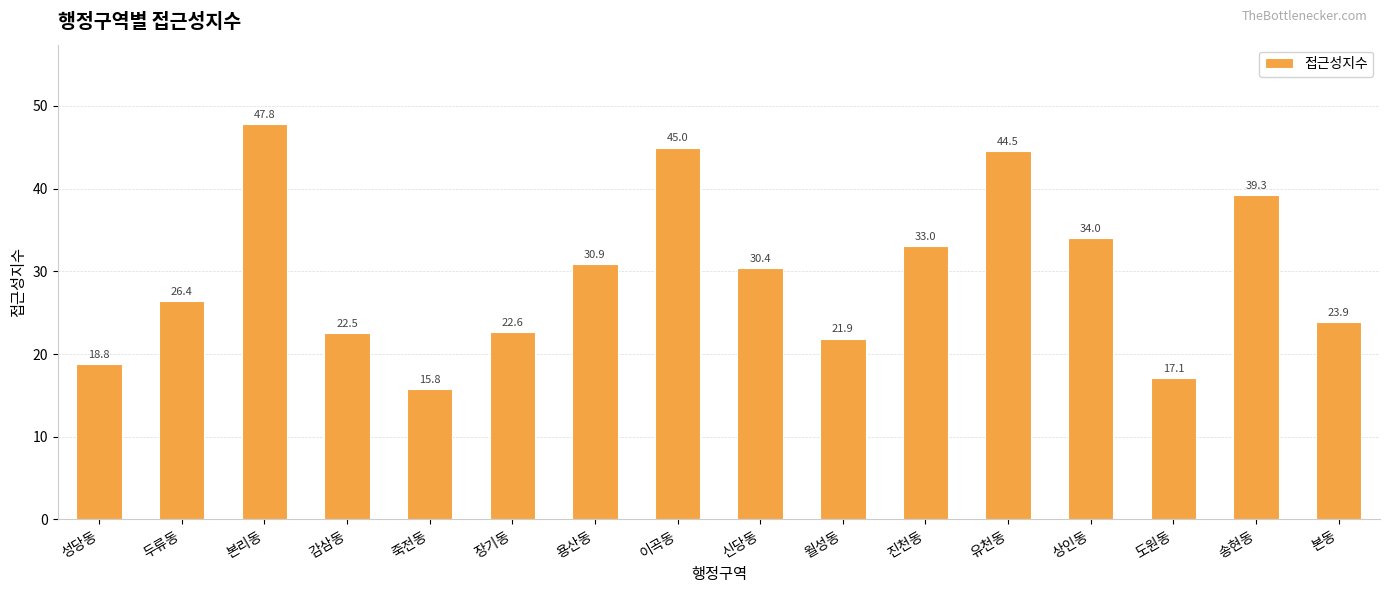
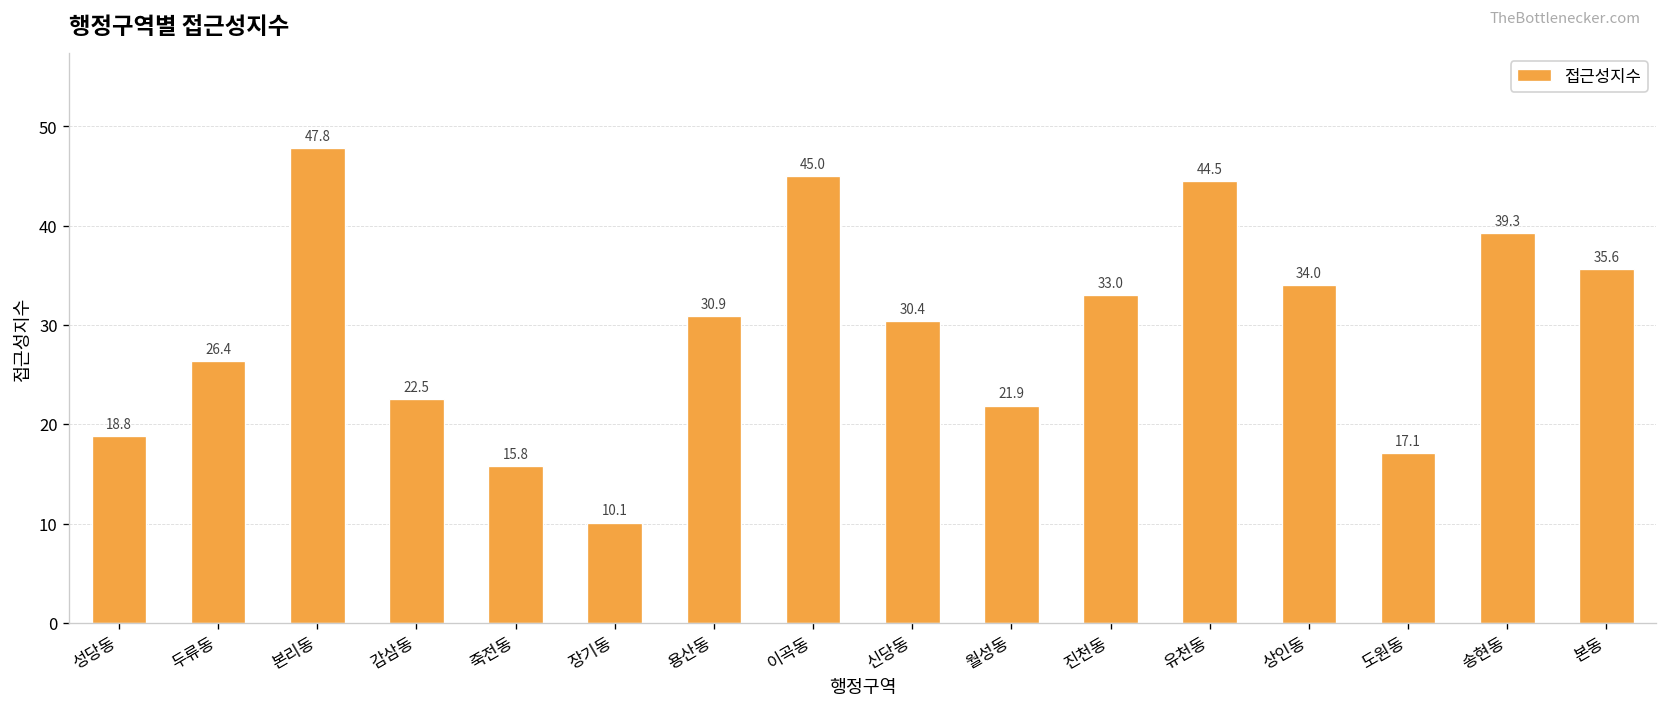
  {
    "성당동": 18.8,
    "두류동": 26.4,
    "본리동": 47.8,
    "감삼동": 22.5,
    "죽전동": 15.8,
-   "장기동": 22.6,
+   "장기동": 10.1,
    "용산동": 30.9,
    "이곡동": 45.0,
    "신당동": 30.4,
    "월성동": 21.9,
    "진천동": 33.0,
    "유천동": 44.5,
    "상인동": 34.0,
    "도원동": 17.1,
    "송현동": 39.3,
-   "본동": 23.9
+   "본동": 35.6
  }
